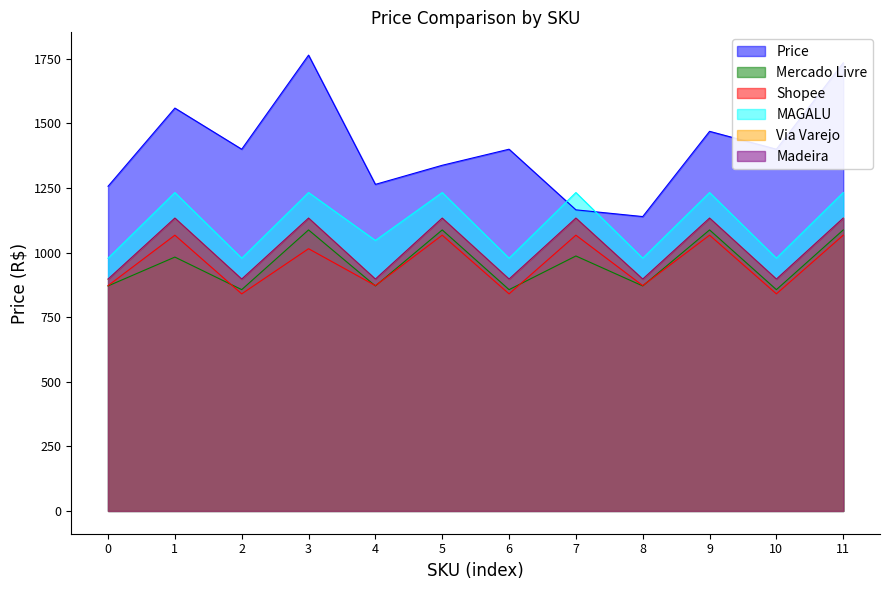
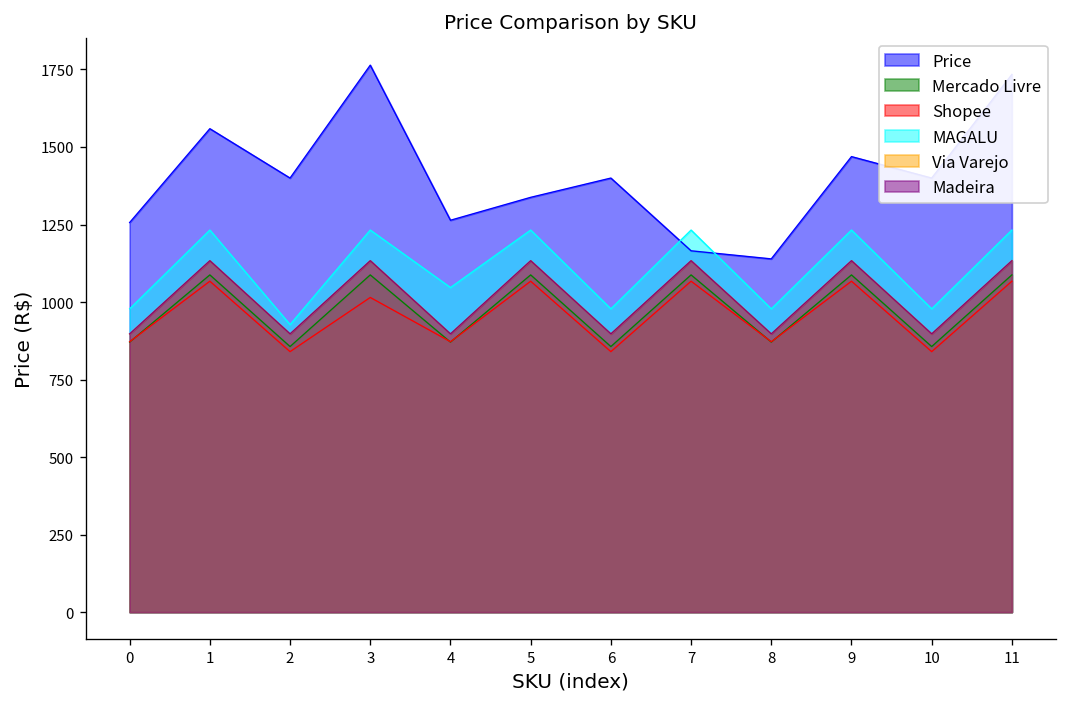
  {
    "Price": {
      "0": 1260,
      "1": 1560,
      "2": 1400,
      "3": 1760,
      "4": 1260,
      "5": 1340,
      "6": 1400,
      "7": 1170,
      "8": 1140,
      "9": 1470
    },
    "Mercado Livre": {
-     "1": 980,
+     "1": 1090,
      "2": 860,
      "3": 1090,
      "5": 1090,
      "6": 860,
-     "7": 990,
+     "7": 1090,
      "9": 1090,
      "10": 860,
      "11": 1090
    },
    "Shopee": {
      "1": 1070,
      "2": 840,
      "3": 1010,
      "5": 1070,
      "6": 840,
      "7": 1070,
      "9": 1070,
      "10": 840,
      "11": 1070
    },
    "MAGALU": {
      "0": 980,
      "1": 1230,
-     "2": 980,
+     "2": 930,
      "3": 1230,
      "4": 1050,
      "5": 1230,
      "6": 980,
      "7": 1230,
      "8": 980,
      "9": 1230,
      "10": 980,
      "11": 1230
    },
    "Madeira": {
      "0": 900,
      "1": 1130,
      "2": 900,
      "3": 1130,
      "4": 900,
      "5": 1130,
      "6": 900,
      "7": 1130,
      "8": 900,
      "9": 1130,
      "10": 900,
      "11": 1130
    }
  }
